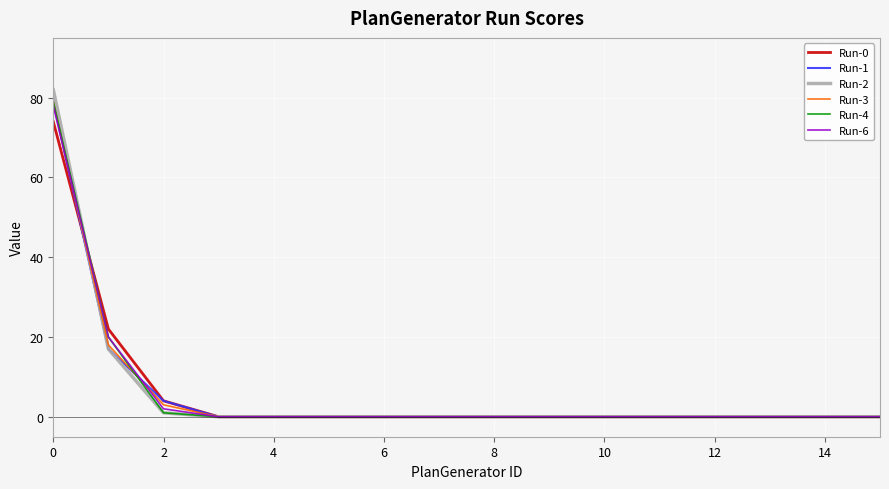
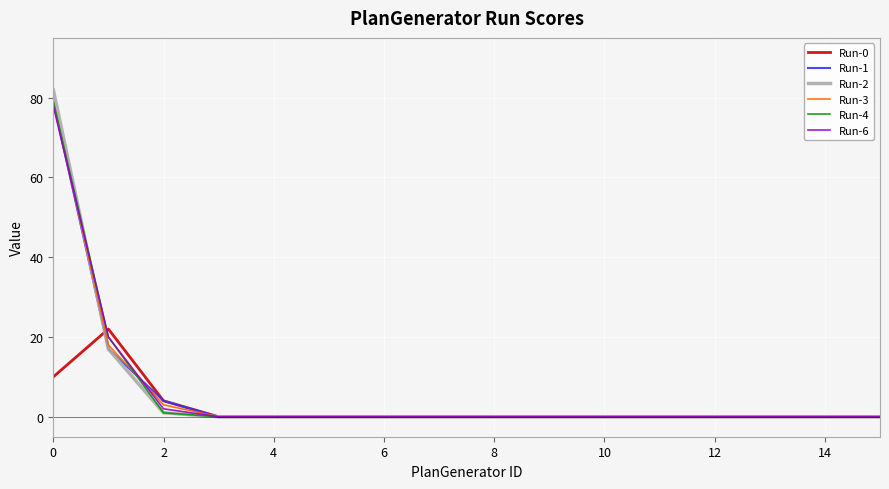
  {
    "Run-0": {
-     "0": 74
+     "0": 10
    },
    "Run-2": {
      "0": 82
    },
    "Run-3": {
      "2": 3
    },
    "Run-6": {
      "0": 78,
      "2": 2
    }
  }
